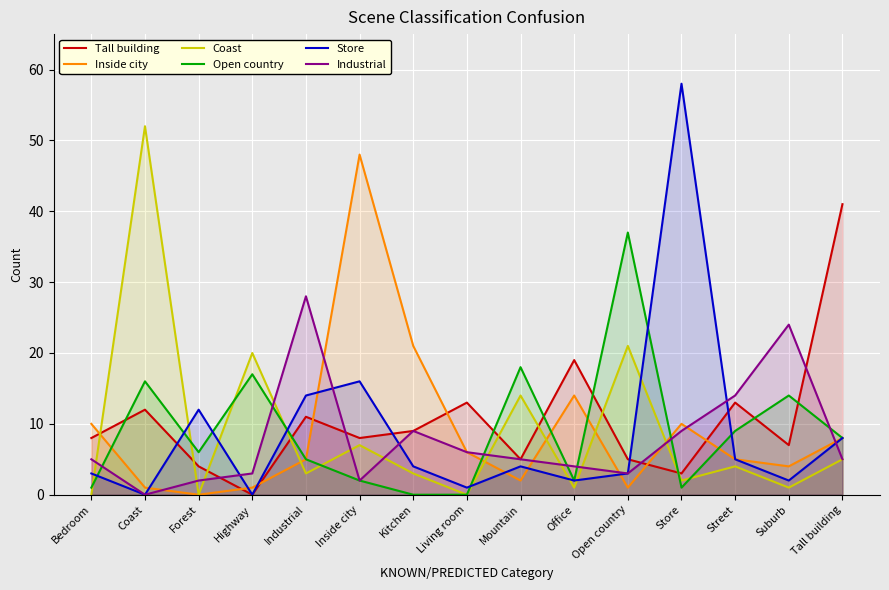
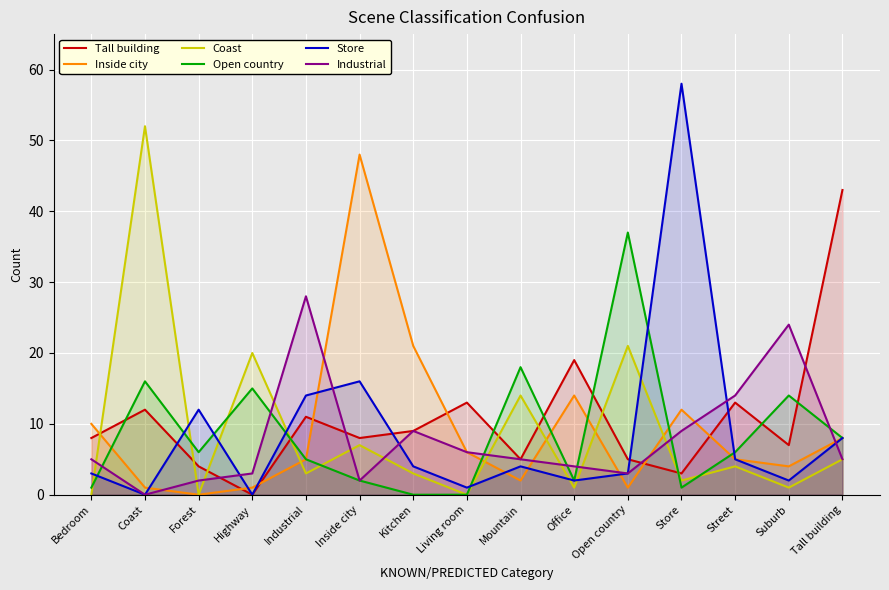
  {
    "Tall building": {
      "Bedroom": 8,
      "Coast": 12,
      "Forest": 4,
      "Industrial": 11,
      "Inside city": 8,
      "Living room": 13,
      "Office": 19,
      "Open country": 5,
      "Store": 3,
      "Street": 13,
      "Suburb": 7,
-     "Tall building": 41
+     "Tall building": 43
    },
    "Inside city": {
      "Bedroom": 10,
      "Coast": 1,
      "Highway": 1,
      "Inside city": 48,
      "Kitchen": 21,
      "Mountain": 2,
      "Office": 14,
      "Open country": 1,
-     "Store": 10,
+     "Store": 12,
      "Suburb": 4
    },
    "Coast": {
      "Bedroom": 0,
      "Coast": 52,
      "Highway": 20,
      "Industrial": 3,
      "Inside city": 7,
      "Kitchen": 3,
      "Mountain": 14,
      "Office": 1,
      "Open country": 21,
      "Store": 2,
      "Street": 4,
      "Suburb": 1
    },
    "Open country": {
      "Bedroom": 1,
      "Coast": 16,
      "Forest": 6,
-     "Highway": 17,
+     "Highway": 15,
      "Kitchen": 0,
      "Mountain": 18,
      "Open country": 37,
      "Store": 1,
-     "Street": 9,
+     "Street": 6,
      "Suburb": 14
    },
    "Store": {
      "Bedroom": 3,
      "Forest": 12,
      "Industrial": 14,
      "Inside city": 16,
      "Kitchen": 4,
      "Living room": 1,
      "Mountain": 4,
      "Store": 58,
      "Suburb": 2
    },
    "Industrial": {
      "Bedroom": 5,
      "Forest": 2,
      "Highway": 3,
      "Industrial": 28,
      "Office": 4,
      "Store": 9,
      "Street": 14,
      "Suburb": 24
    }
  }
